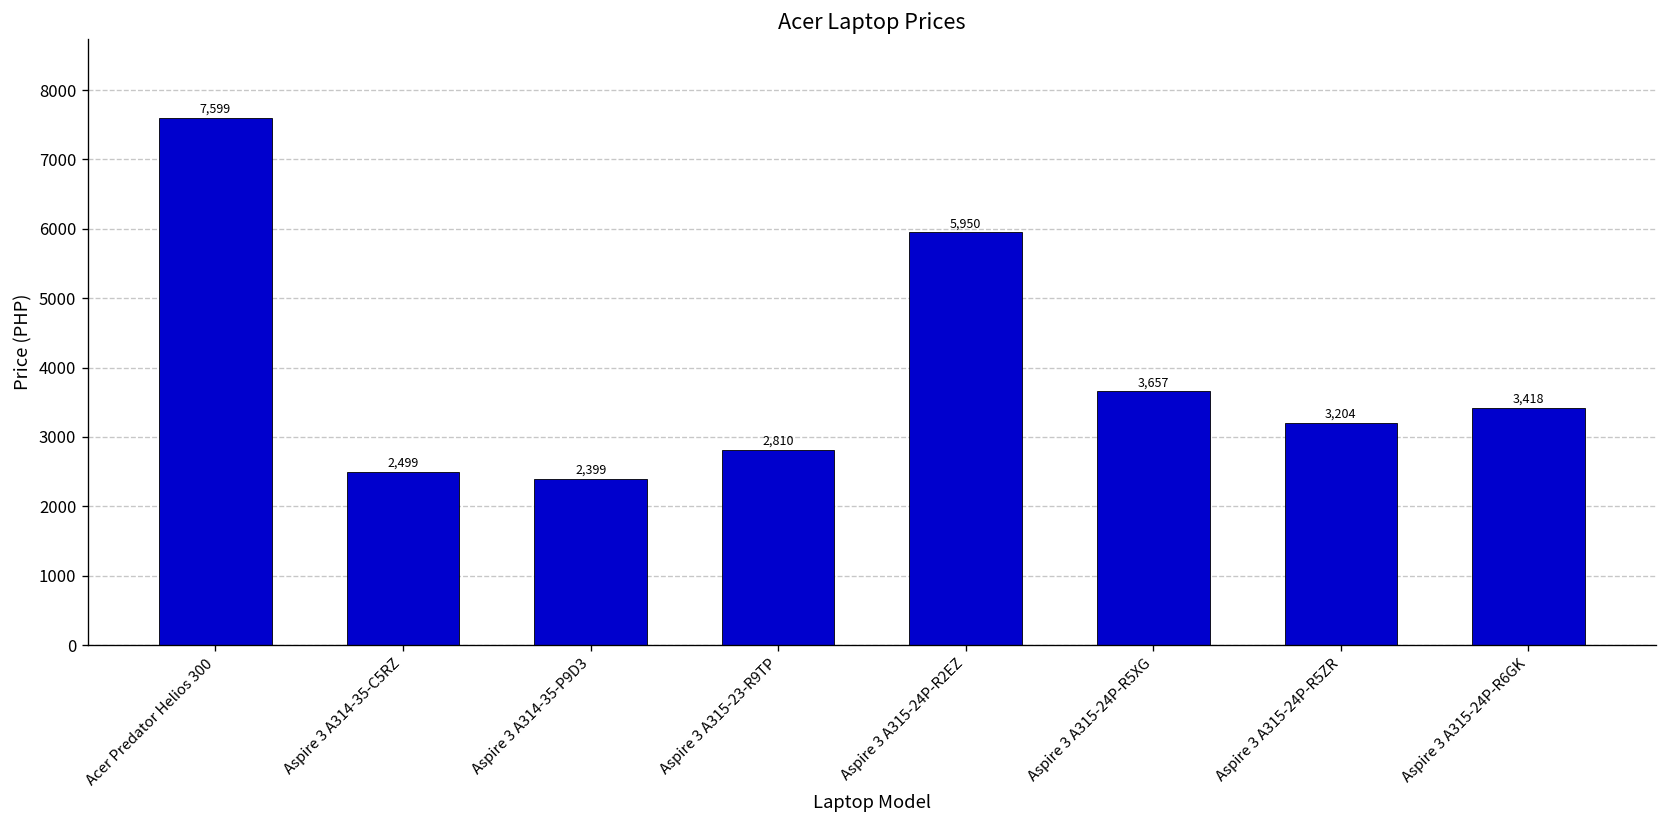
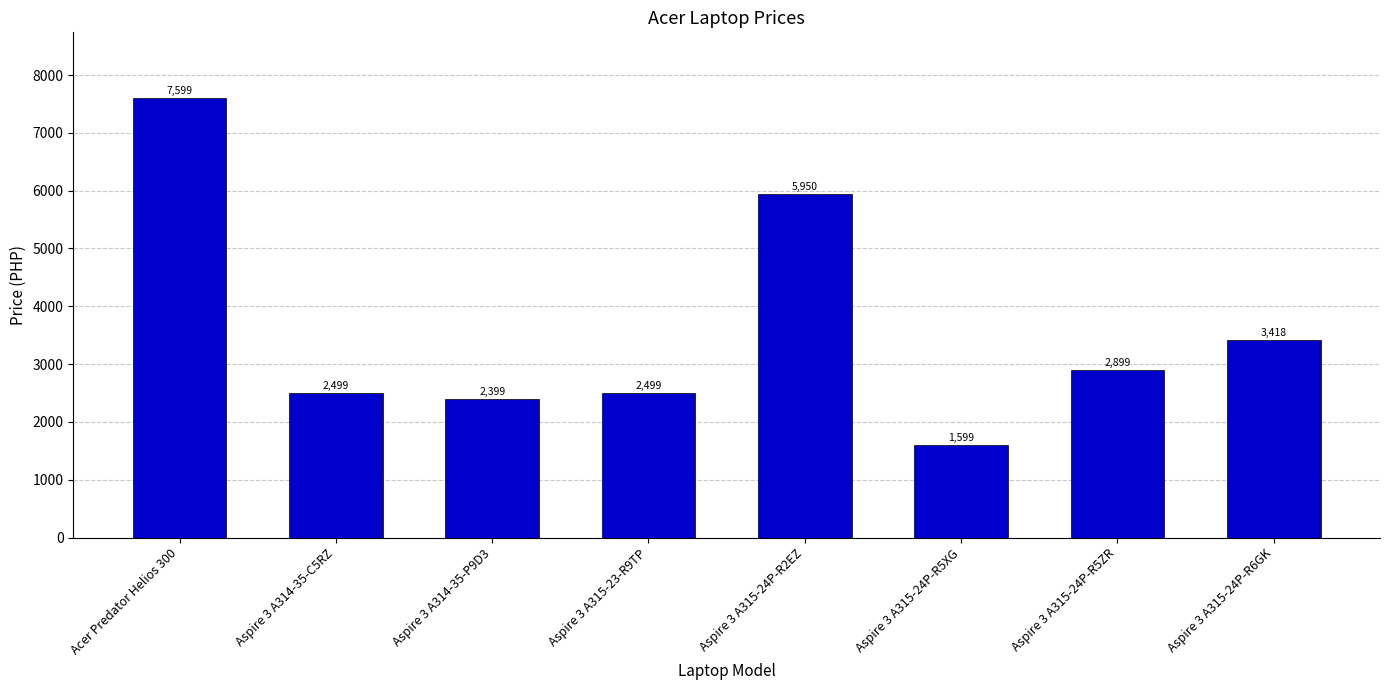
  {
    "Acer Predator Helios 300": "7,599",
    "Aspire 3 A314-35-C5RZ": "2,499",
    "Aspire 3 A314-35-P9D3": "2,399",
-   "Aspire 3 A315-23-R9TP": "2,810",
+   "Aspire 3 A315-23-R9TP": "2,499",
    "Aspire 3 A315-24P-R2EZ": "5,950",
-   "Aspire 3 A315-24P-R5XG": "3,657",
-   "Aspire 3 A315-24P-R5ZR": "3,204",
+   "Aspire 3 A315-24P-R5XG": "1,599",
+   "Aspire 3 A315-24P-R5ZR": "2,899",
    "Aspire 3 A315-24P-R6GK": "3,418"
  }
